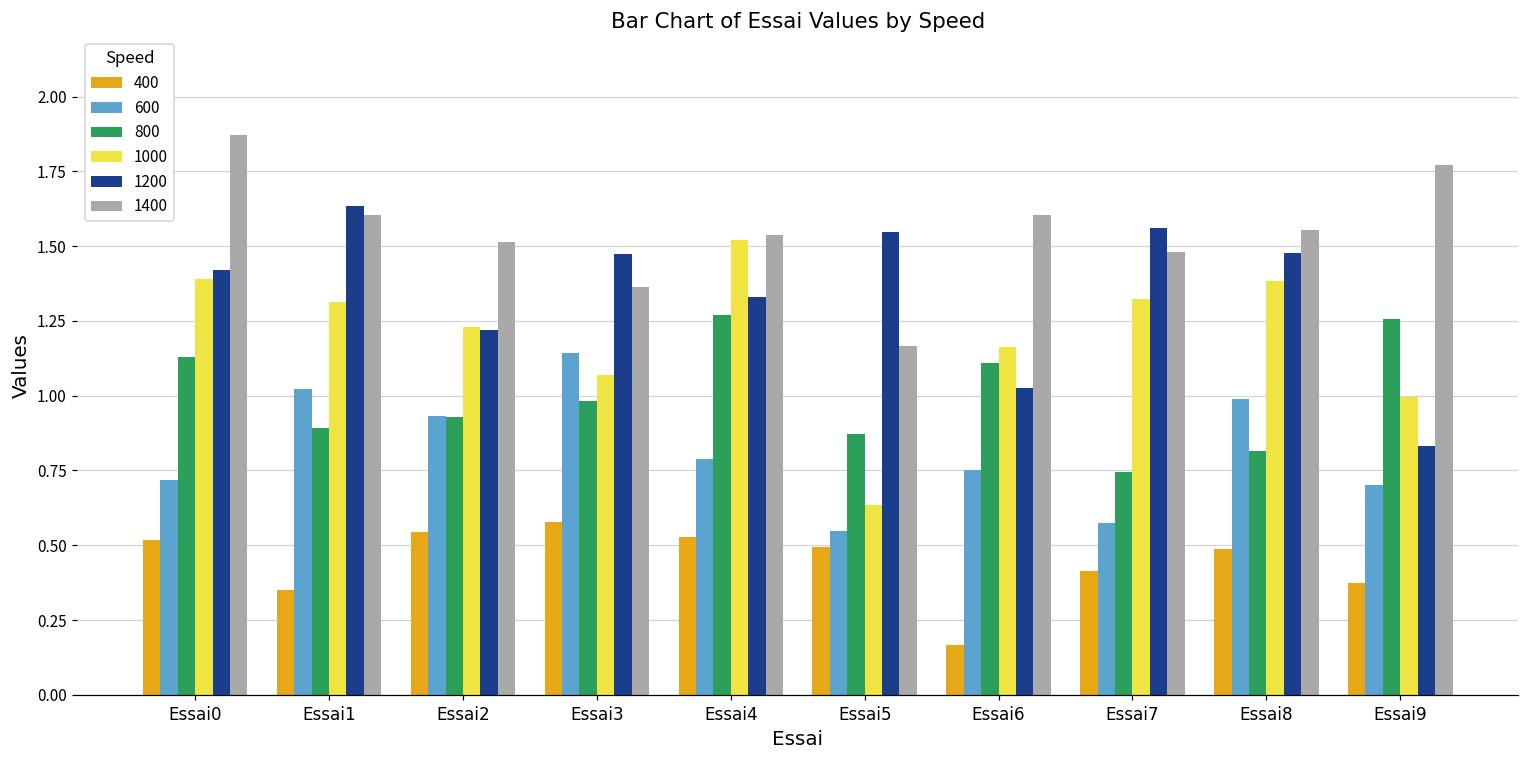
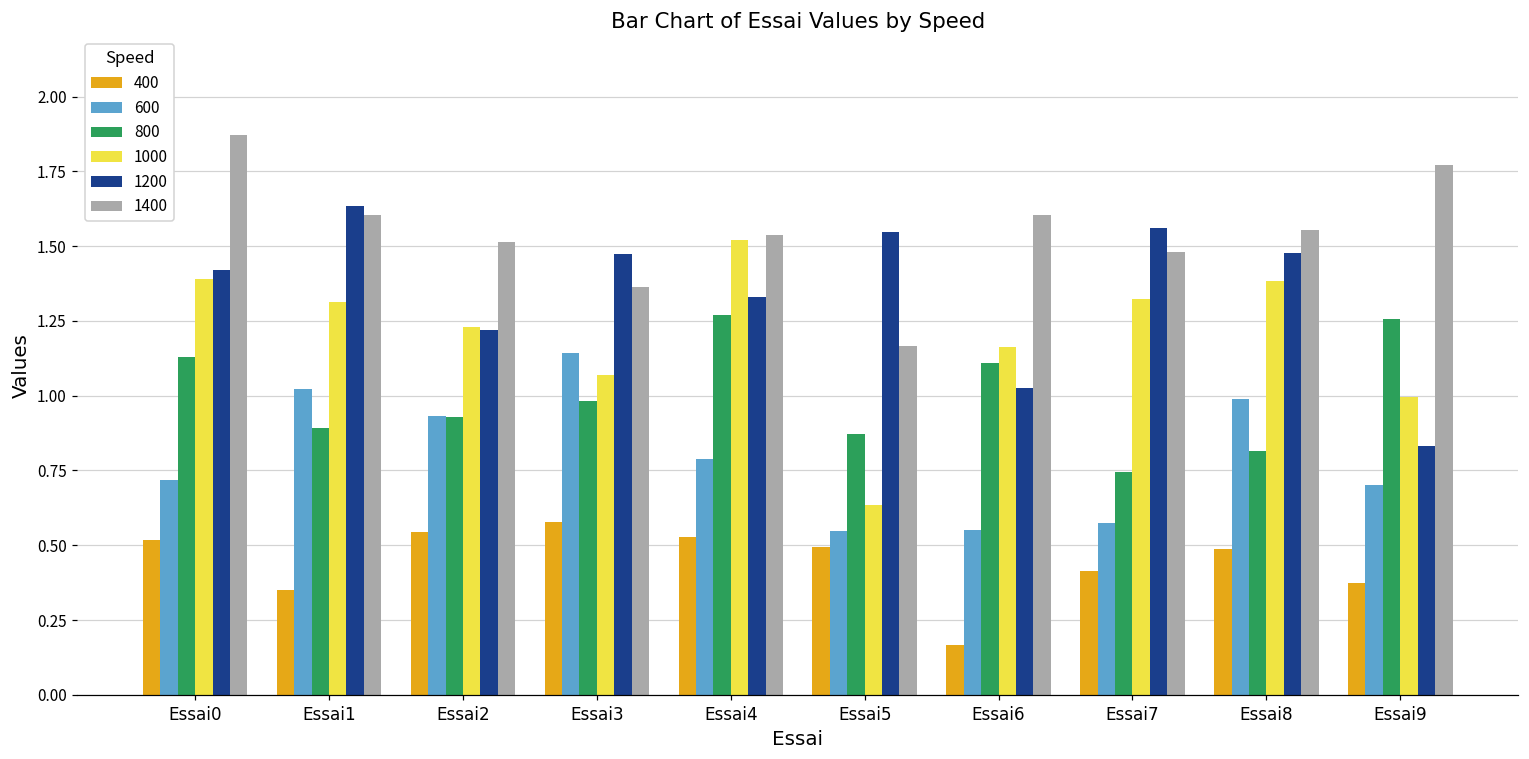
  {
    "400": {
      "Essai0": 0.52,
      "Essai1": 0.35,
      "Essai2": 0.54,
      "Essai3": 0.58,
      "Essai4": 0.53,
      "Essai5": 0.50,
      "Essai6": 0.17,
      "Essai7": 0.41,
      "Essai8": 0.49,
      "Essai9": 0.38
    },
    "600": {
      "Essai0": 0.72,
      "Essai1": 1.02,
      "Essai2": 0.93,
      "Essai3": 1.14,
      "Essai4": 0.79,
      "Essai5": 0.55,
-     "Essai6": 0.75,
+     "Essai6": 0.55,
      "Essai7": 0.58,
      "Essai8": 0.99,
      "Essai9": 0.70
    },
    "800": {
      "Essai0": 1.13,
      "Essai1": 0.89,
      "Essai2": 0.93,
      "Essai3": 0.98,
      "Essai4": 1.27,
      "Essai5": 0.87,
      "Essai6": 1.11,
      "Essai7": 0.74,
      "Essai8": 0.82,
      "Essai9": 1.26
    },
    "1000": {
      "Essai0": 1.39,
      "Essai1": 1.31,
      "Essai2": 1.23,
      "Essai3": 1.07,
      "Essai4": 1.52,
      "Essai5": 0.63,
      "Essai6": 1.16,
      "Essai7": 1.32,
      "Essai8": 1.38,
      "Essai9": 0.99
    },
    "1200": {
      "Essai0": 1.42,
      "Essai1": 1.63,
      "Essai2": 1.22,
      "Essai3": 1.47,
      "Essai4": 1.33,
      "Essai5": 1.55,
      "Essai6": 1.03,
      "Essai7": 1.56,
      "Essai8": 1.48,
      "Essai9": 0.83
    },
    "1400": {
      "Essai0": 1.87,
      "Essai1": 1.60,
      "Essai2": 1.51,
      "Essai3": 1.36,
      "Essai4": 1.54,
      "Essai5": 1.16,
      "Essai6": 1.60,
      "Essai7": 1.48,
      "Essai8": 1.55,
      "Essai9": 1.77
    }
  }
